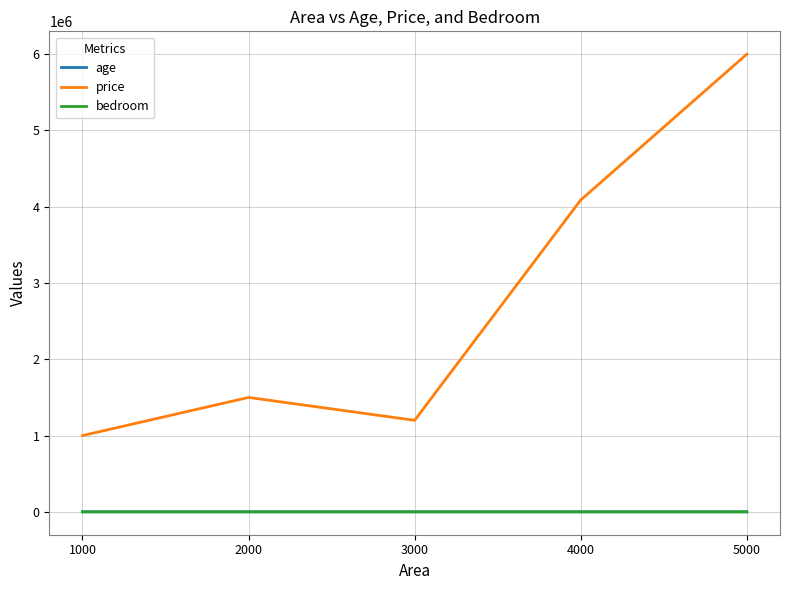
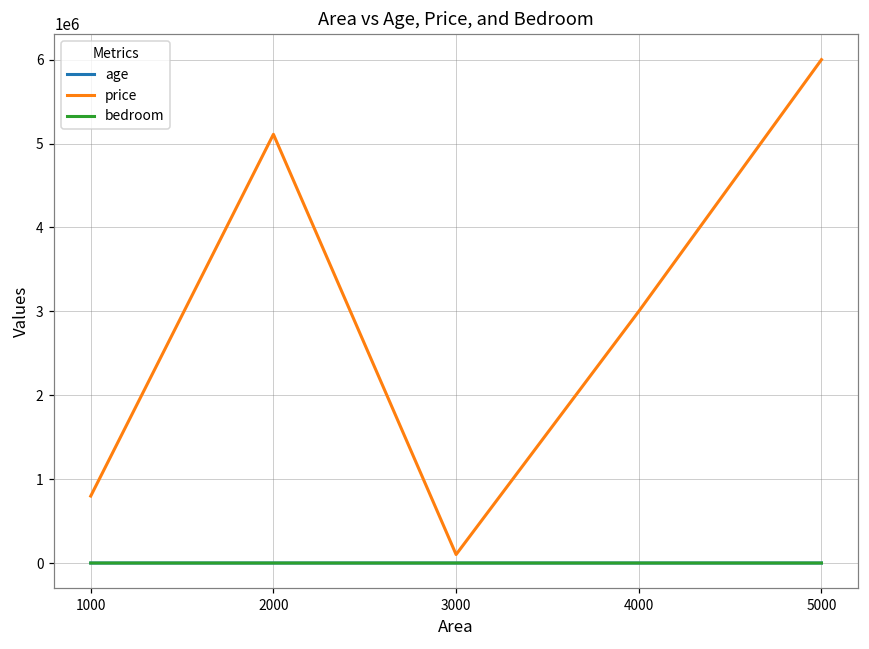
  {
    "bedroom": {
      "1000": 0,
      "2000": 0,
      "3000": 0,
      "4000": 0,
      "5000": 0
    },
    "price": {
-     "1000": 1000000,
-     "2000": 1500000,
-     "3000": 1200000,
-     "4000": 4100000,
+     "1000": 800000,
+     "2000": 5100000,
+     "3000": 100000,
+     "4000": 3000000,
      "5000": 6000000
    }
  }
